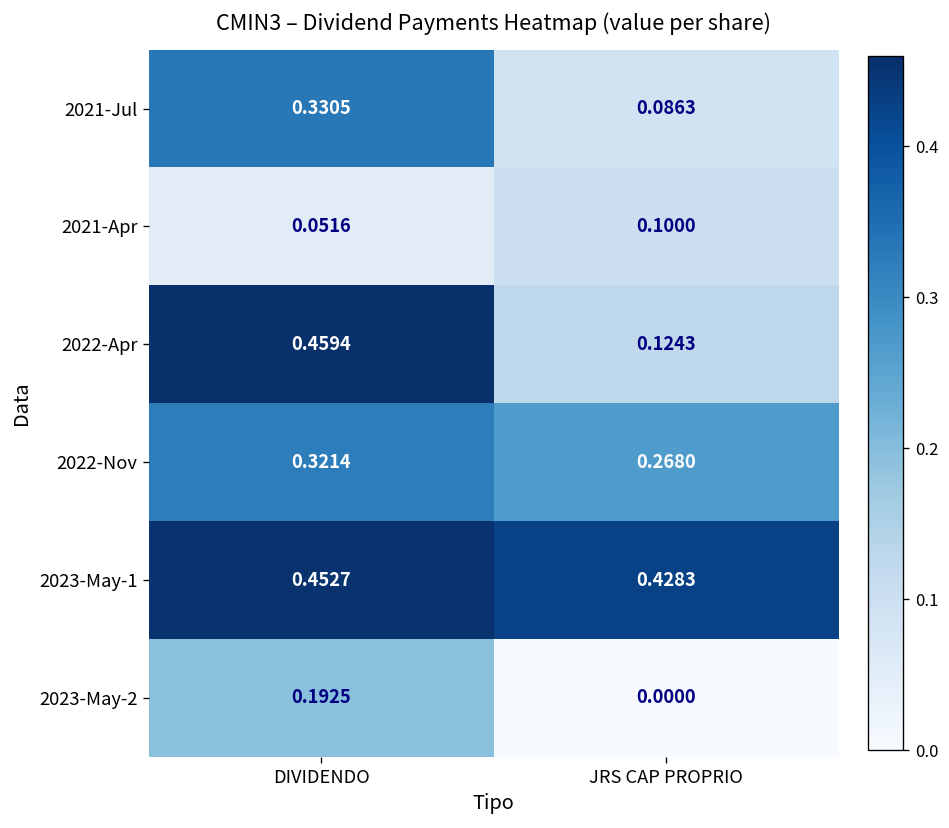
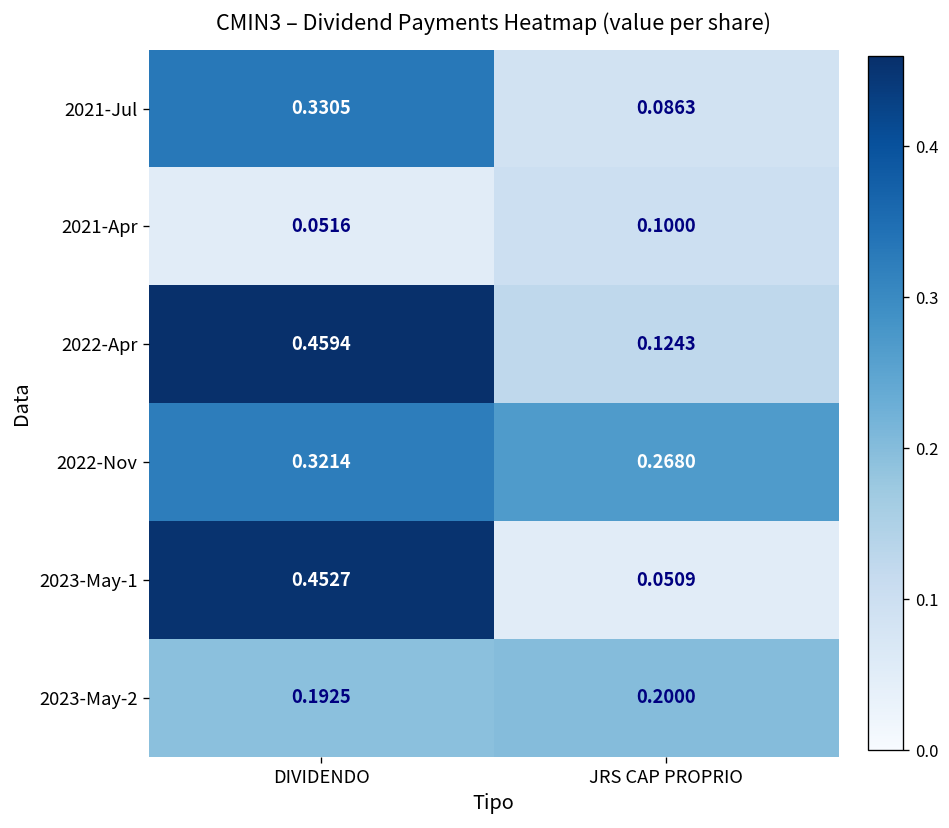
  {
    "2021-Jul": {
      "DIVIDENDO": 0.3305,
      "JRS CAP PROPRIO": 0.0863
    },
    "2021-Apr": {
      "DIVIDENDO": 0.0516,
      "JRS CAP PROPRIO": 0.1000
    },
    "2022-Apr": {
      "DIVIDENDO": 0.4594,
      "JRS CAP PROPRIO": 0.1243
    },
    "2022-Nov": {
      "DIVIDENDO": 0.3214,
      "JRS CAP PROPRIO": 0.2680
    },
    "2023-May-1": {
      "DIVIDENDO": 0.4527,
-     "JRS CAP PROPRIO": 0.4283
+     "JRS CAP PROPRIO": 0.0509
    },
    "2023-May-2": {
      "DIVIDENDO": 0.1925,
-     "JRS CAP PROPRIO": 0.0000
+     "JRS CAP PROPRIO": 0.2000
    }
  }
